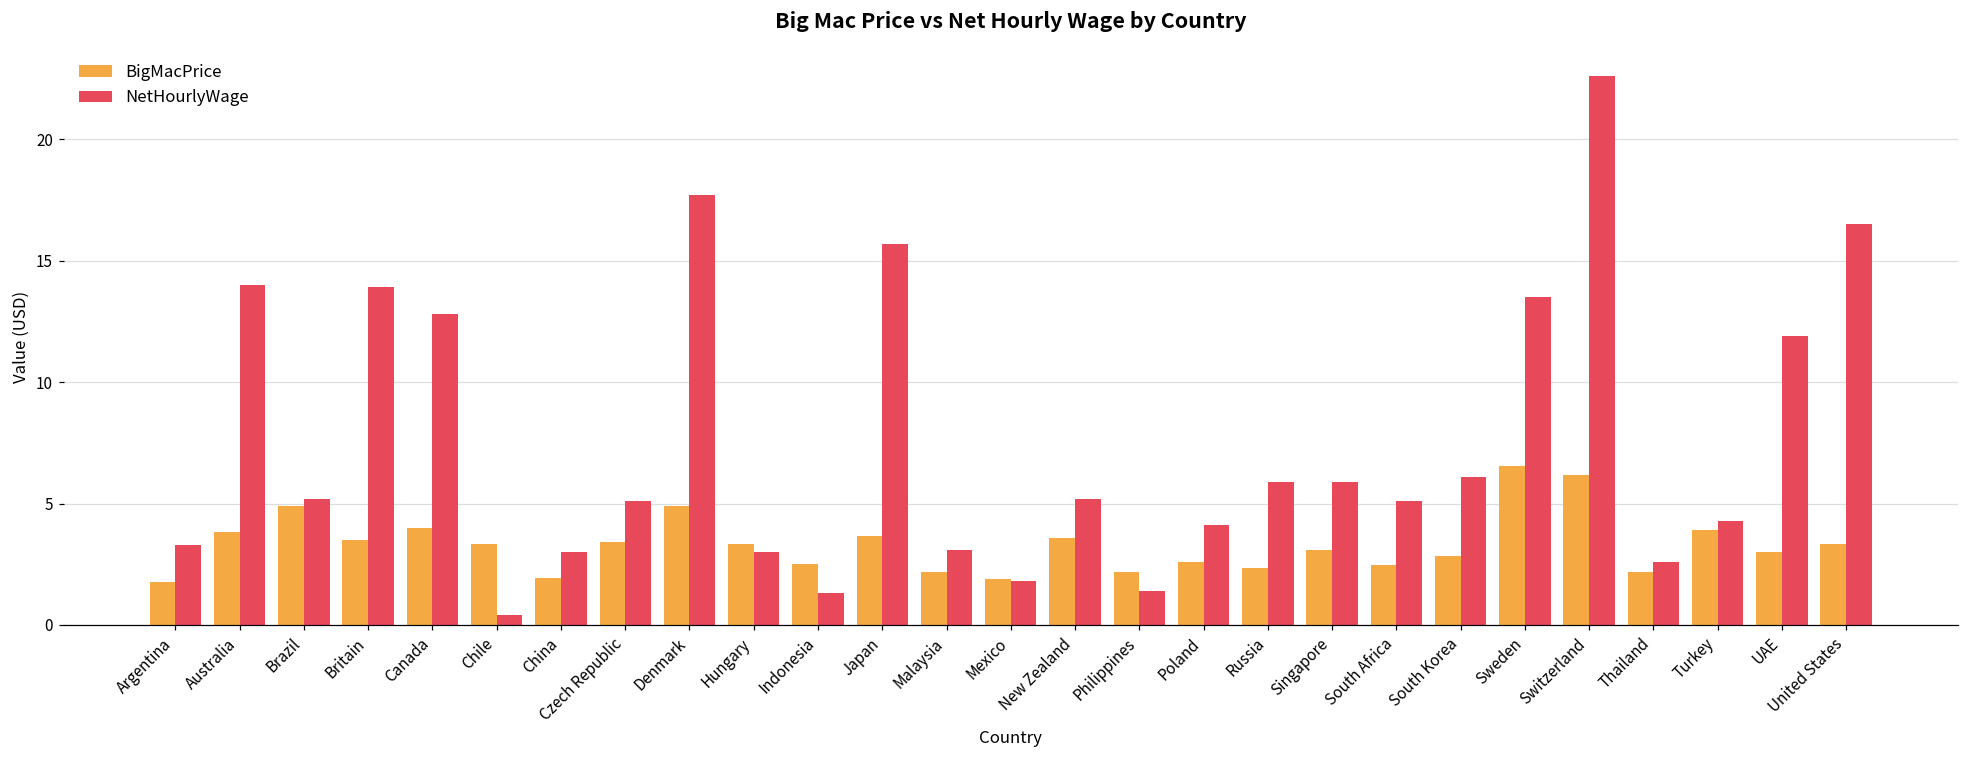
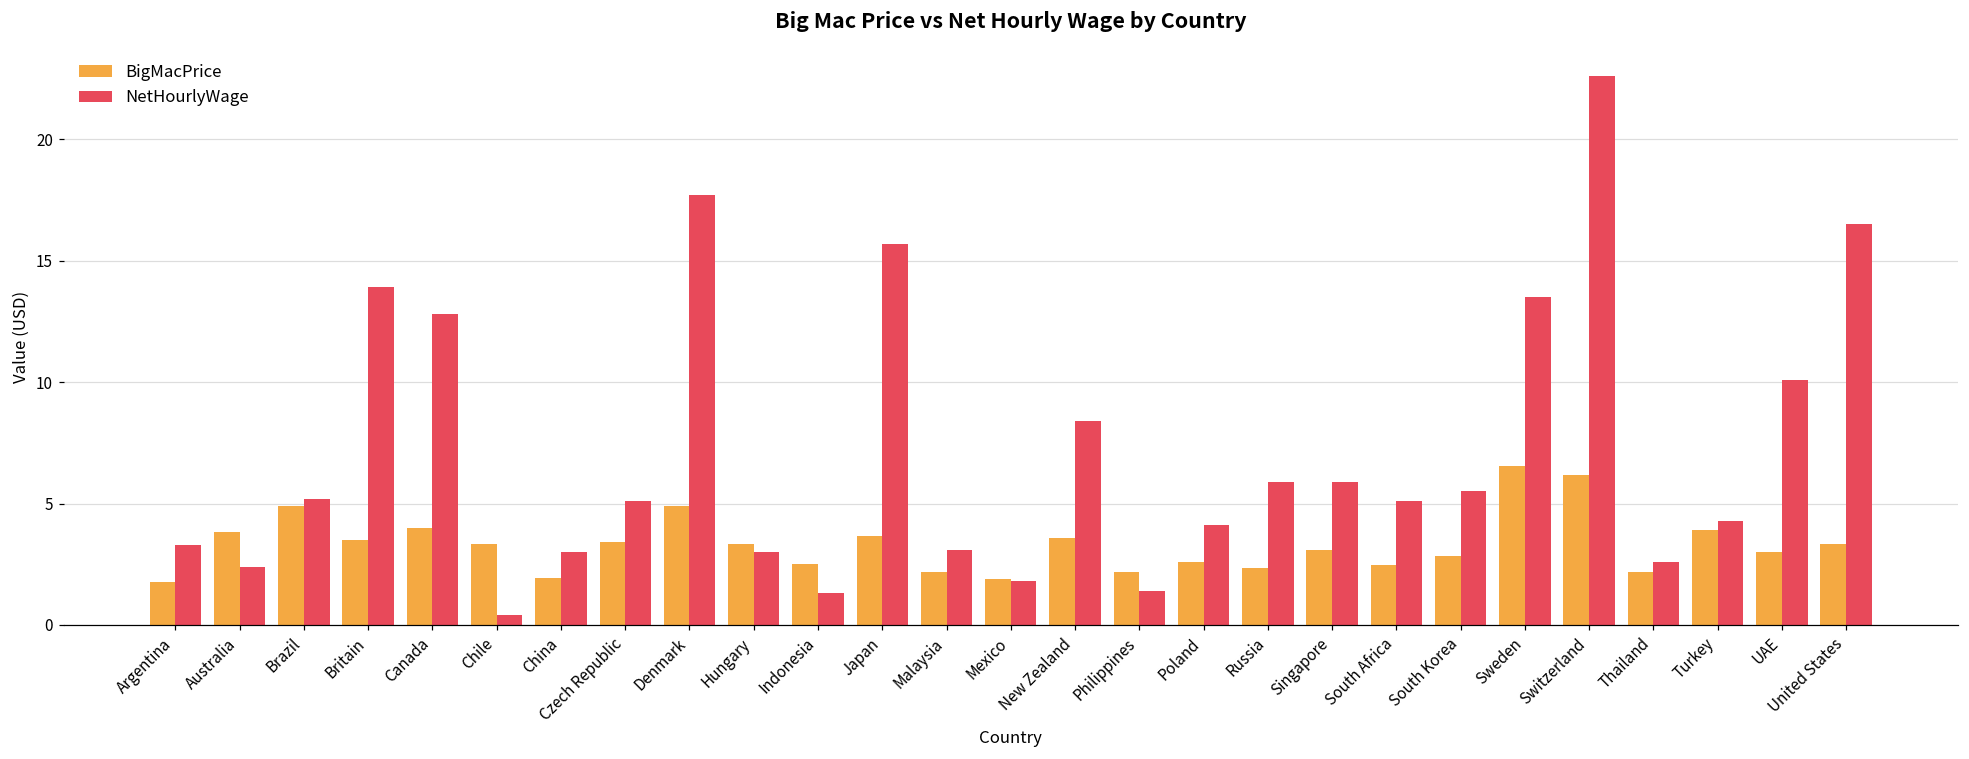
  {
    "BigMacPrice": {
      "Argentina": 1.8,
      "Australia": 3.8,
      "Brazil": 4.9,
      "Britain": 3.5,
      "Canada": 4.0,
      "Chile": 3.3,
      "China": 2.0,
      "Czech Republic": 3.4,
      "Denmark": 4.9,
      "Hungary": 3.3,
      "Indonesia": 2.5,
      "Japan": 3.7,
      "Malaysia": 2.2,
      "Mexico": 1.9,
      "New Zealand": 3.6,
      "Philippines": 2.2,
      "Poland": 2.6,
      "Russia": 2.3,
      "Singapore": 3.1,
      "South Africa": 2.5,
      "South Korea": 2.8,
      "Sweden": 6.6,
      "Switzerland": 6.2,
      "Thailand": 2.2,
      "Turkey": 3.9,
      "UAE": 3.0,
      "United States": 3.3
    },
    "NetHourlyWage": {
      "Argentina": 3.3,
-     "Australia": 14.0,
+     "Australia": 2.4,
      "Brazil": 5.2,
      "Britain": 13.9,
      "Canada": 12.8,
      "Chile": 0.4,
      "China": 3.0,
      "Czech Republic": 5.1,
      "Denmark": 17.7,
      "Hungary": 3.0,
      "Indonesia": 1.3,
      "Japan": 15.7,
      "Malaysia": 3.1,
      "Mexico": 1.8,
-     "New Zealand": 5.2,
+     "New Zealand": 8.4,
      "Philippines": 1.4,
      "Poland": 4.1,
      "Russia": 5.9,
      "Singapore": 5.9,
      "South Africa": 5.1,
-     "South Korea": 6.1,
+     "South Korea": 5.5,
      "Sweden": 13.5,
      "Switzerland": 22.6,
      "Thailand": 2.6,
      "Turkey": 4.3,
-     "UAE": 11.9,
+     "UAE": 10.1,
      "United States": 16.5
    }
  }
